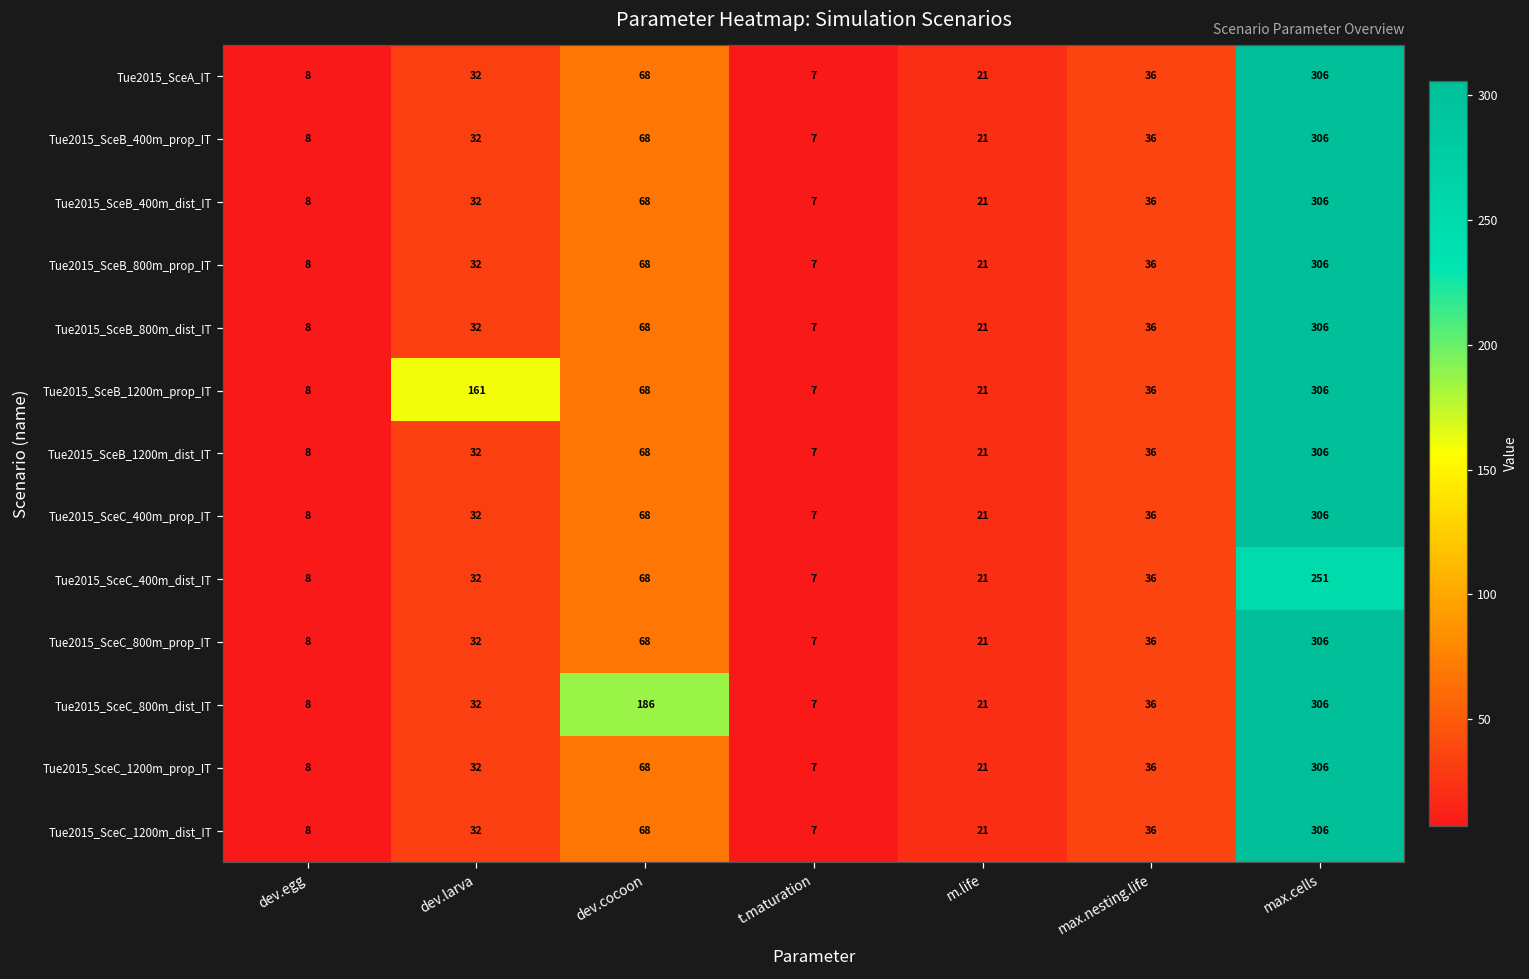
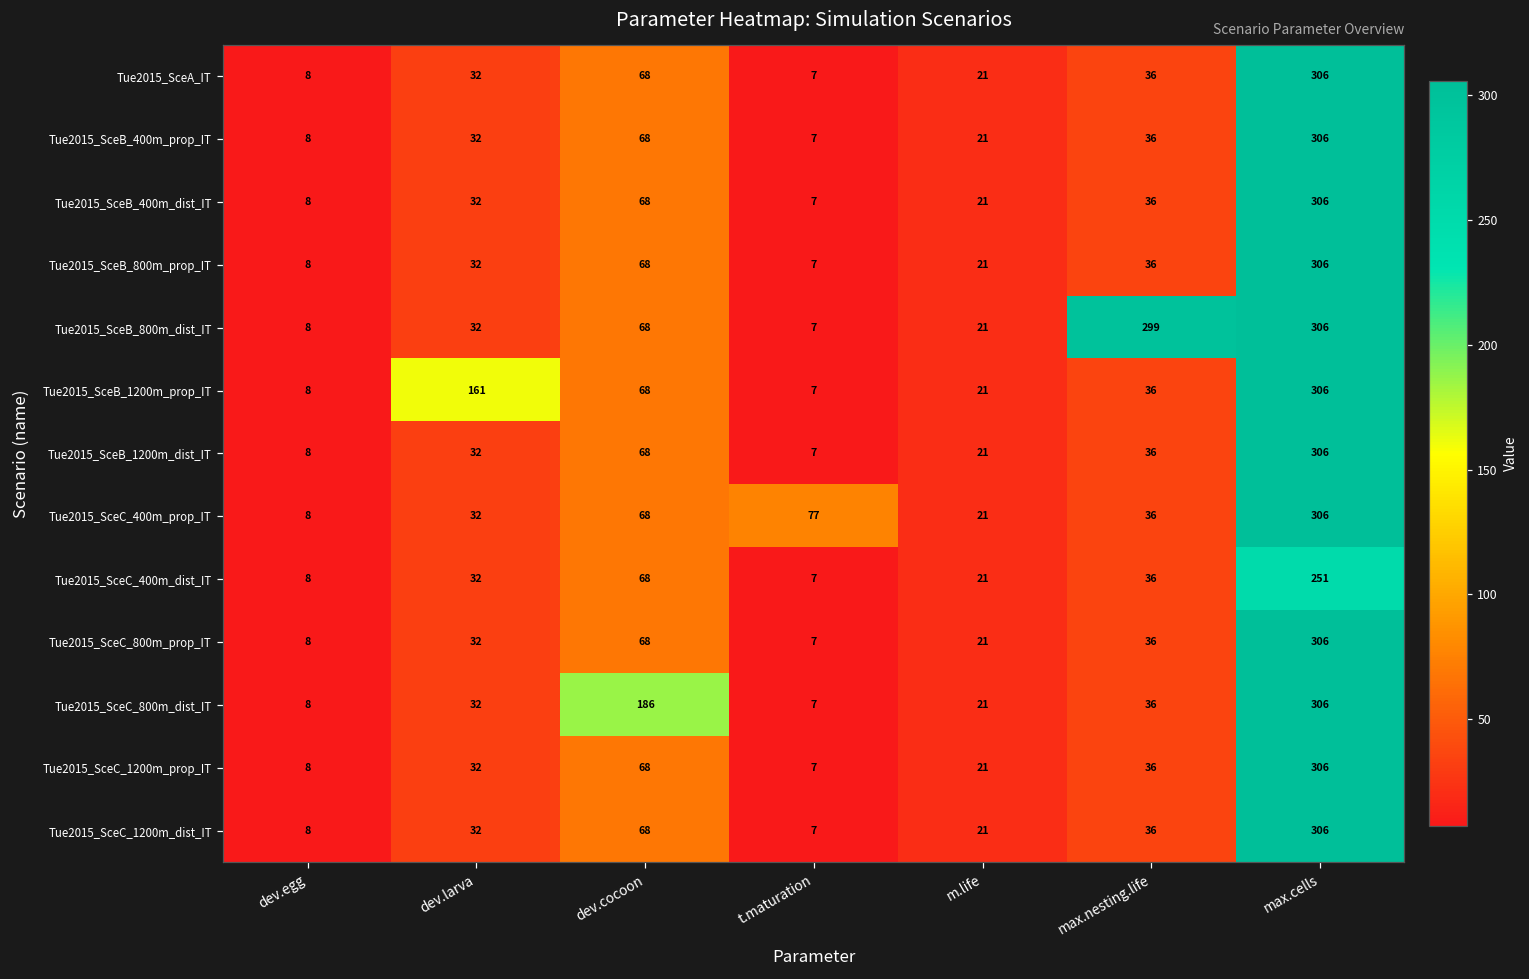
  {
    "Tue2015_SceA_IT": {
      "dev.egg": 8,
      "dev.larva": 32,
      "dev.cocoon": 68,
      "t.maturation": 7,
      "m.life": 21,
      "max.nesting.life": 36,
      "max.cells": 306
    },
    "Tue2015_SceB_400m_prop_IT": {
      "dev.egg": 8,
      "dev.larva": 32,
      "dev.cocoon": 68,
      "t.maturation": 7,
      "m.life": 21,
      "max.nesting.life": 36,
      "max.cells": 306
    },
    "Tue2015_SceB_400m_dist_IT": {
      "dev.egg": 8,
      "dev.larva": 32,
      "dev.cocoon": 68,
      "t.maturation": 7,
      "m.life": 21,
      "max.nesting.life": 36,
      "max.cells": 306
    },
    "Tue2015_SceB_800m_prop_IT": {
      "dev.egg": 8,
      "dev.larva": 32,
      "dev.cocoon": 68,
      "t.maturation": 7,
      "m.life": 21,
      "max.nesting.life": 36,
      "max.cells": 306
    },
    "Tue2015_SceB_800m_dist_IT": {
      "dev.egg": 8,
      "dev.larva": 32,
      "dev.cocoon": 68,
      "t.maturation": 7,
      "m.life": 21,
-     "max.nesting.life": 36,
+     "max.nesting.life": 299,
      "max.cells": 306
    },
    "Tue2015_SceB_1200m_prop_IT": {
      "dev.egg": 8,
      "dev.larva": 161,
      "dev.cocoon": 68,
      "t.maturation": 7,
      "m.life": 21,
      "max.nesting.life": 36,
      "max.cells": 306
    },
    "Tue2015_SceB_1200m_dist_IT": {
      "dev.egg": 8,
      "dev.larva": 32,
      "dev.cocoon": 68,
      "t.maturation": 7,
      "m.life": 21,
      "max.nesting.life": 36,
      "max.cells": 306
    },
    "Tue2015_SceC_400m_prop_IT": {
      "dev.egg": 8,
      "dev.larva": 32,
      "dev.cocoon": 68,
-     "t.maturation": 7,
+     "t.maturation": 77,
      "m.life": 21,
      "max.nesting.life": 36,
      "max.cells": 306
    },
    "Tue2015_SceC_400m_dist_IT": {
      "dev.egg": 8,
      "dev.larva": 32,
      "dev.cocoon": 68,
      "t.maturation": 7,
      "m.life": 21,
      "max.nesting.life": 36,
      "max.cells": 251
    },
    "Tue2015_SceC_800m_prop_IT": {
      "dev.egg": 8,
      "dev.larva": 32,
      "dev.cocoon": 68,
      "t.maturation": 7,
      "m.life": 21,
      "max.nesting.life": 36,
      "max.cells": 306
    },
    "Tue2015_SceC_800m_dist_IT": {
      "dev.egg": 8,
      "dev.larva": 32,
      "dev.cocoon": 186,
      "t.maturation": 7,
      "m.life": 21,
      "max.nesting.life": 36,
      "max.cells": 306
    },
    "Tue2015_SceC_1200m_prop_IT": {
      "dev.egg": 8,
      "dev.larva": 32,
      "dev.cocoon": 68,
      "t.maturation": 7,
      "m.life": 21,
      "max.nesting.life": 36,
      "max.cells": 306
    },
    "Tue2015_SceC_1200m_dist_IT": {
      "dev.egg": 8,
      "dev.larva": 32,
      "dev.cocoon": 68,
      "t.maturation": 7,
      "m.life": 21,
      "max.nesting.life": 36,
      "max.cells": 306
    }
  }
